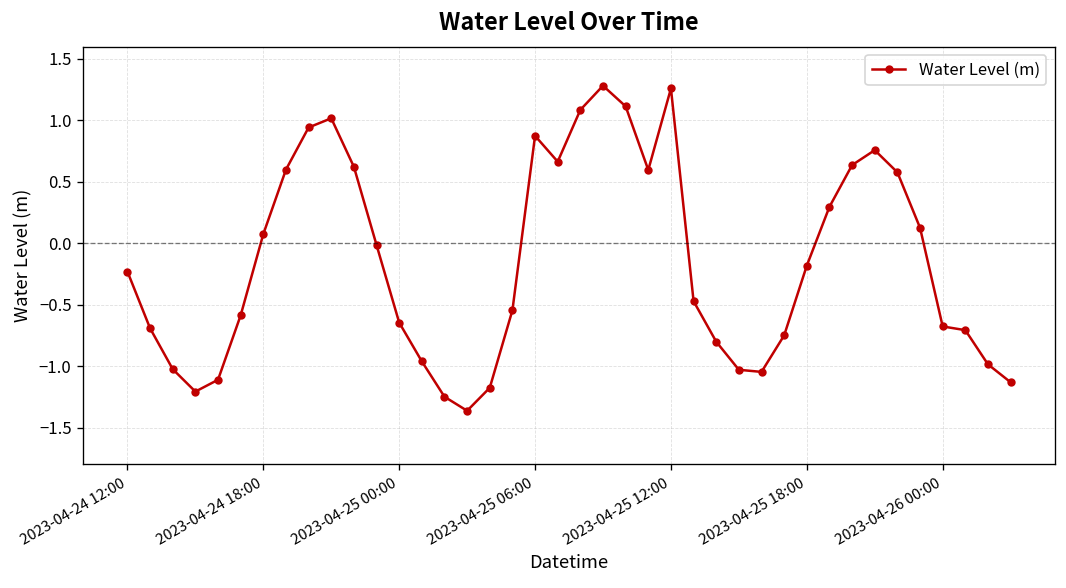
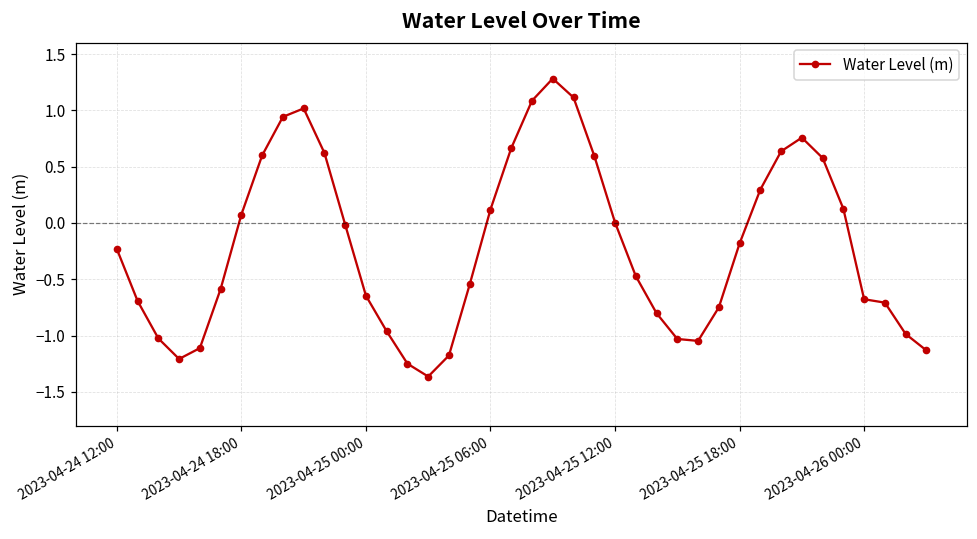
  {
    "2023-04-24 12:00": -0.23,
    "2023-04-24 18:00": 0.07,
    "2023-04-25 00:00": -0.65,
-   "2023-04-25 06:00": 0.87,
-   "2023-04-25 12:00": 1.26,
+   "2023-04-25 06:00": 0.12,
+   "2023-04-25 12:00": 0.00,
    "2023-04-25 18:00": -0.18,
    "2023-04-26 00:00": -0.68
  }
